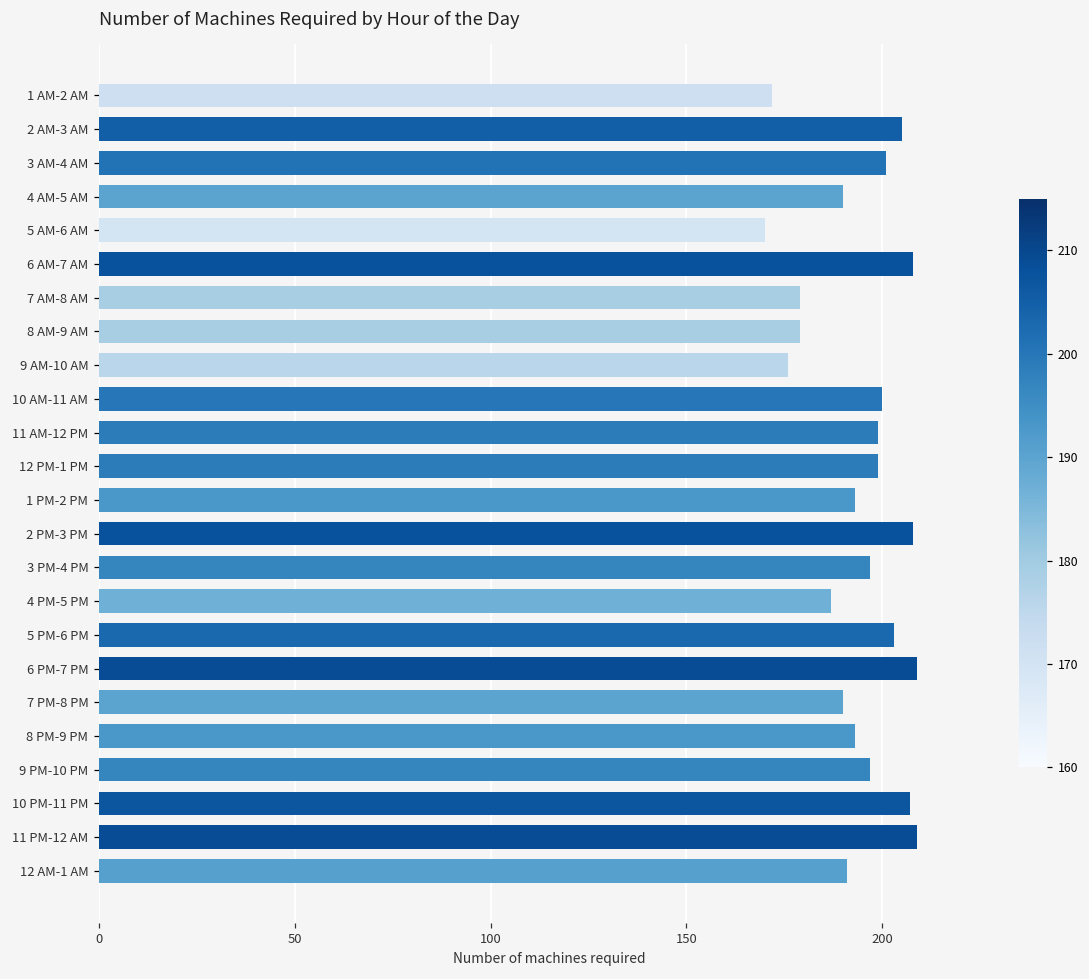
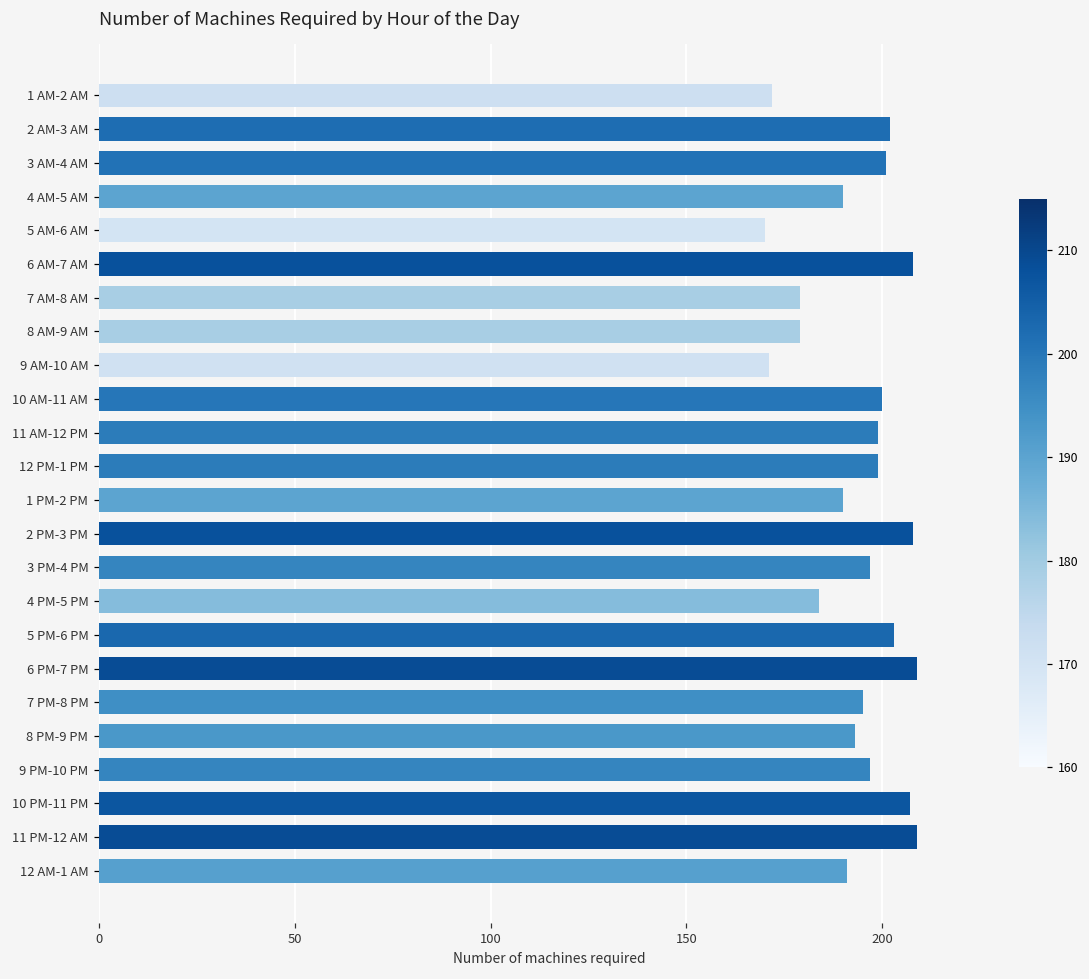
  {
    "1 AM-2 AM": 172,
-   "2 AM-3 AM": 205,
+   "2 AM-3 AM": 202,
    "3 AM-4 AM": 201,
    "4 AM-5 AM": 190,
    "5 AM-6 AM": 170,
    "6 AM-7 AM": 208,
    "7 AM-8 AM": 179,
    "8 AM-9 AM": 179,
-   "9 AM-10 AM": 176,
+   "9 AM-10 AM": 171,
    "10 AM-11 AM": 200,
    "11 AM-12 PM": 199,
    "12 PM-1 PM": 199,
-   "1 PM-2 PM": 193,
+   "1 PM-2 PM": 190,
    "2 PM-3 PM": 208,
    "3 PM-4 PM": 197,
-   "4 PM-5 PM": 187,
+   "4 PM-5 PM": 184,
    "5 PM-6 PM": 203,
    "6 PM-7 PM": 209,
-   "7 PM-8 PM": 190,
+   "7 PM-8 PM": 195,
    "8 PM-9 PM": 193,
    "9 PM-10 PM": 197,
    "10 PM-11 PM": 207,
    "11 PM-12 AM": 209,
    "12 AM-1 AM": 191
  }
